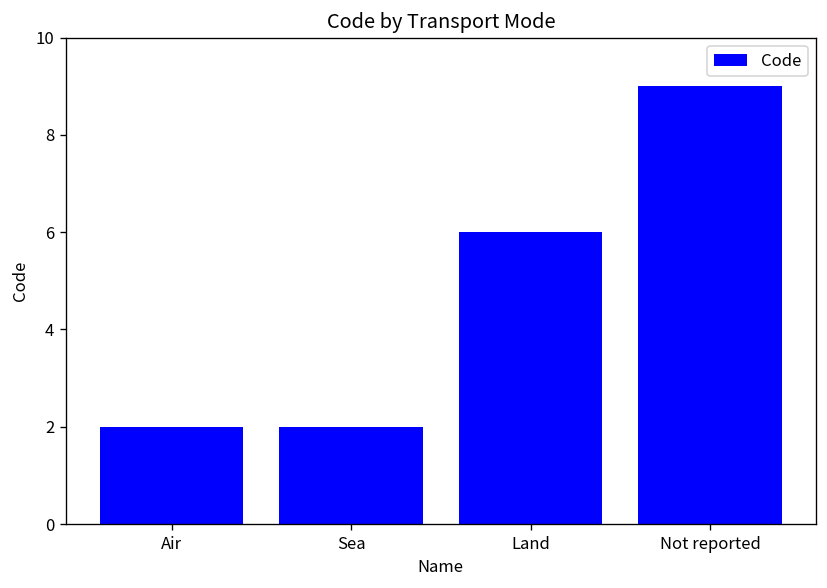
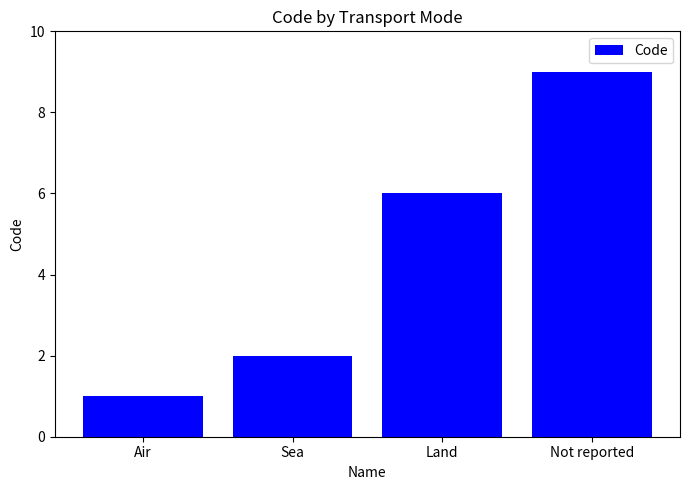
  {
-   "Air": 2,
+   "Air": 1,
    "Sea": 2,
    "Land": 6,
    "Not reported": 9
  }
